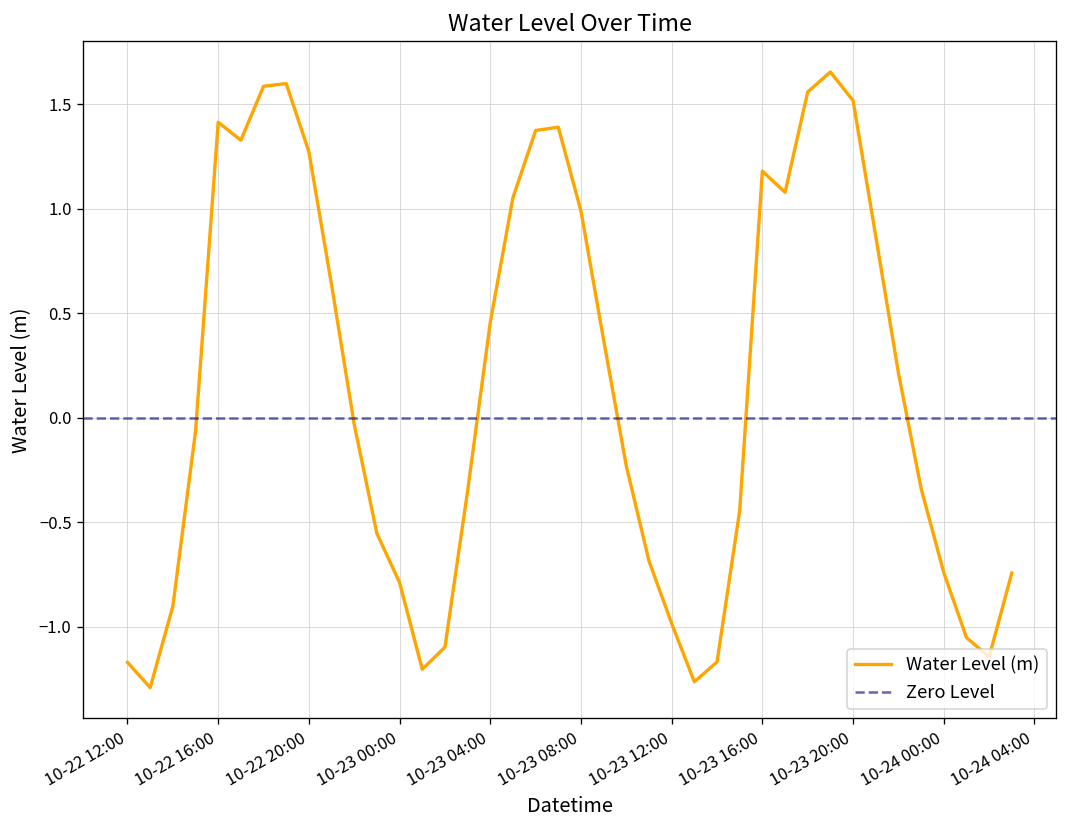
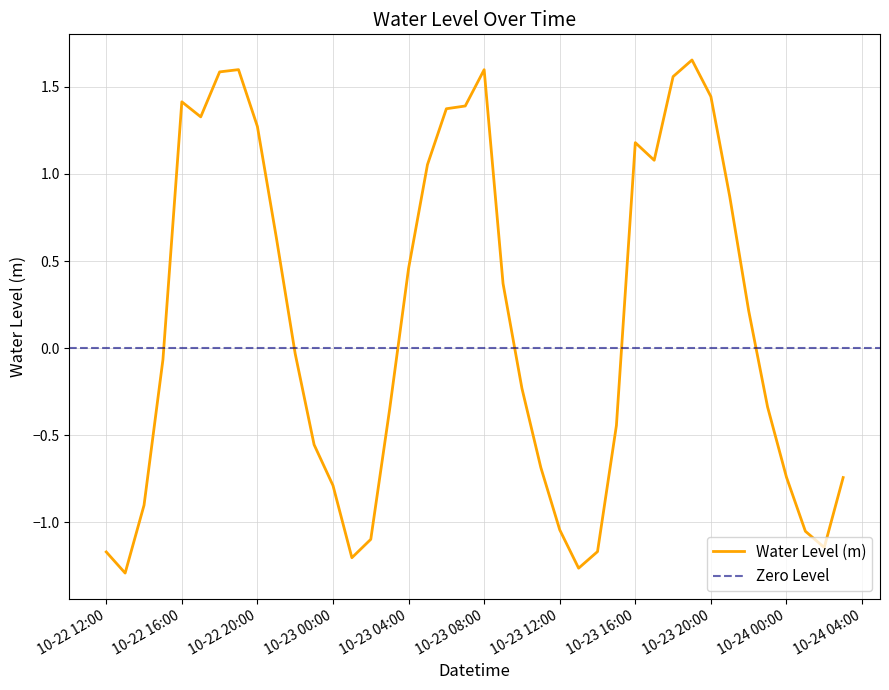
  {
    "10-22 12:00": -1.17,
    "10-22 16:00": 1.41,
    "10-22 20:00": 1.27,
    "10-23 00:00": -0.79,
    "10-23 04:00": 0.46,
-   "10-23 08:00": 0.99,
-   "10-23 12:00": -0.98,
+   "10-23 08:00": 1.60,
+   "10-23 12:00": -1.04,
    "10-23 16:00": 1.18,
-   "10-23 20:00": 1.52,
+   "10-23 20:00": 1.44,
    "10-24 00:00": -0.74
  }
